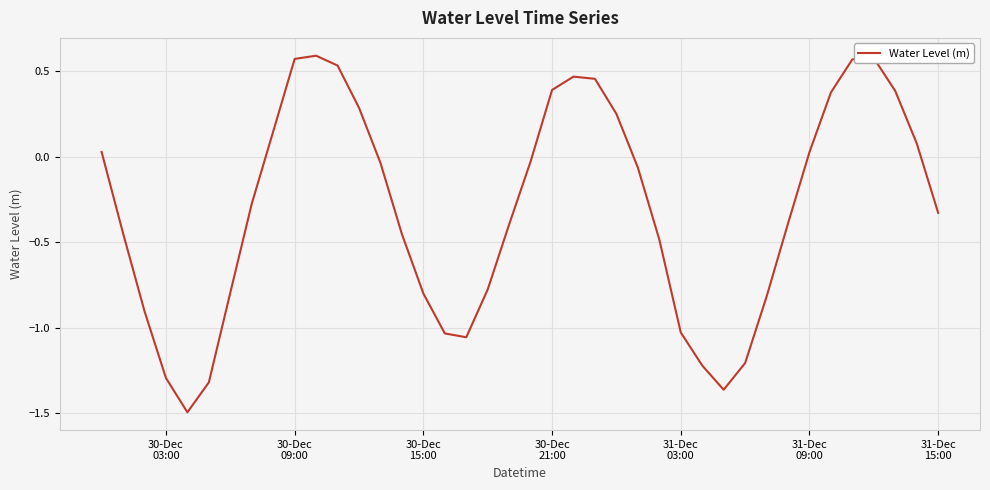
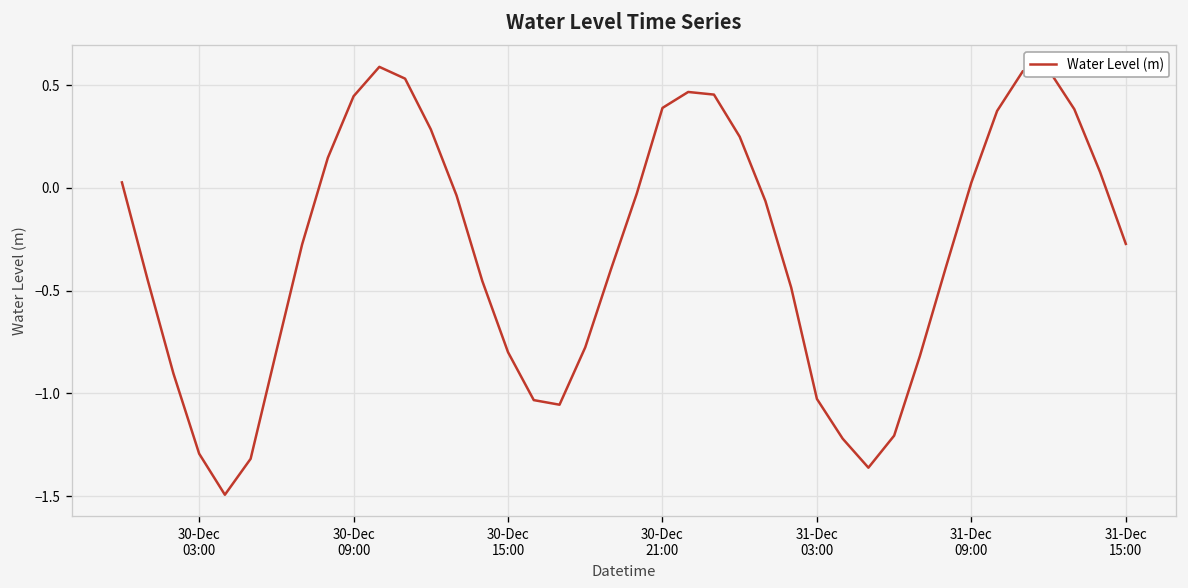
  {
    "30-Dec 03:00": -1.29,
-   "30-Dec 09:00": 0.57,
+   "30-Dec 09:00": 0.45,
    "30-Dec 15:00": -0.80,
    "30-Dec 21:00": 0.39,
    "31-Dec 03:00": -1.03,
    "31-Dec 09:00": 0.03,
-   "31-Dec 15:00": -0.33
+   "31-Dec 15:00": -0.27
  }
